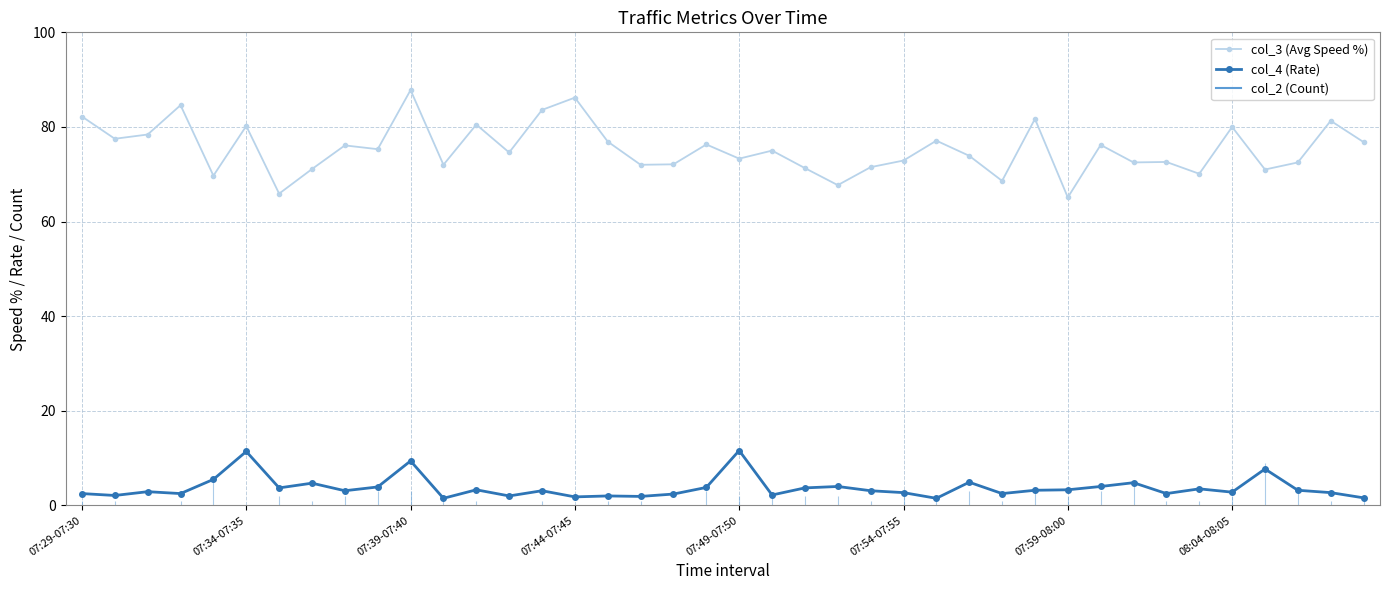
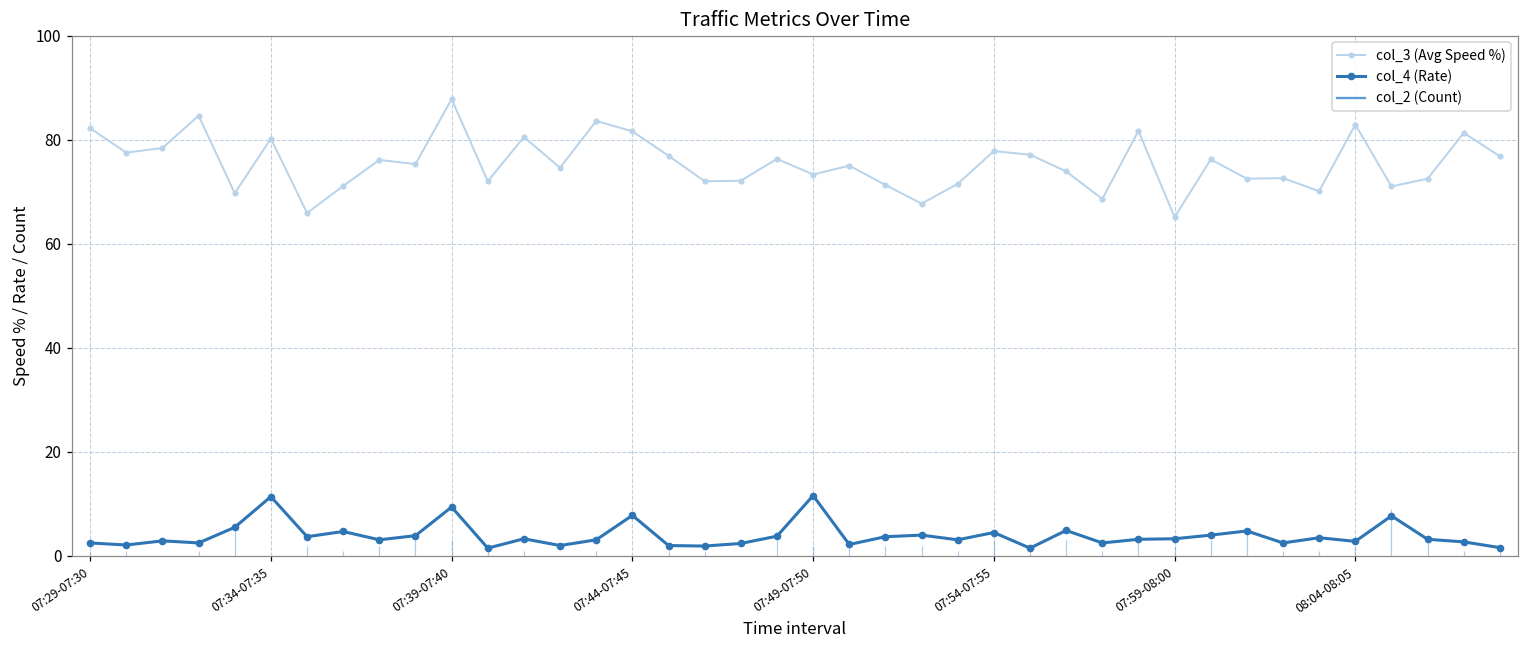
  {
    "col_3 (Avg Speed %)": {
      "07:29-07:30": 82,
      "07:34-07:35": 80,
      "07:39-07:40": 88,
-     "07:44-07:45": 86,
+     "07:44-07:45": 82,
      "07:49-07:50": 73,
-     "07:54-07:55": 73,
+     "07:54-07:55": 78,
      "07:59-08:00": 65,
-     "08:04-08:05": 80
+     "08:04-08:05": 83
    },
    "col_4 (Rate)": {
      "07:29-07:30": 3,
      "07:34-07:35": 11,
      "07:39-07:40": 9,
-     "07:44-07:45": 2,
+     "07:44-07:45": 8,
      "07:49-07:50": 12,
-     "07:54-07:55": 3,
+     "07:54-07:55": 5,
      "07:59-08:00": 3,
      "08:04-08:05": 3
    }
  }
